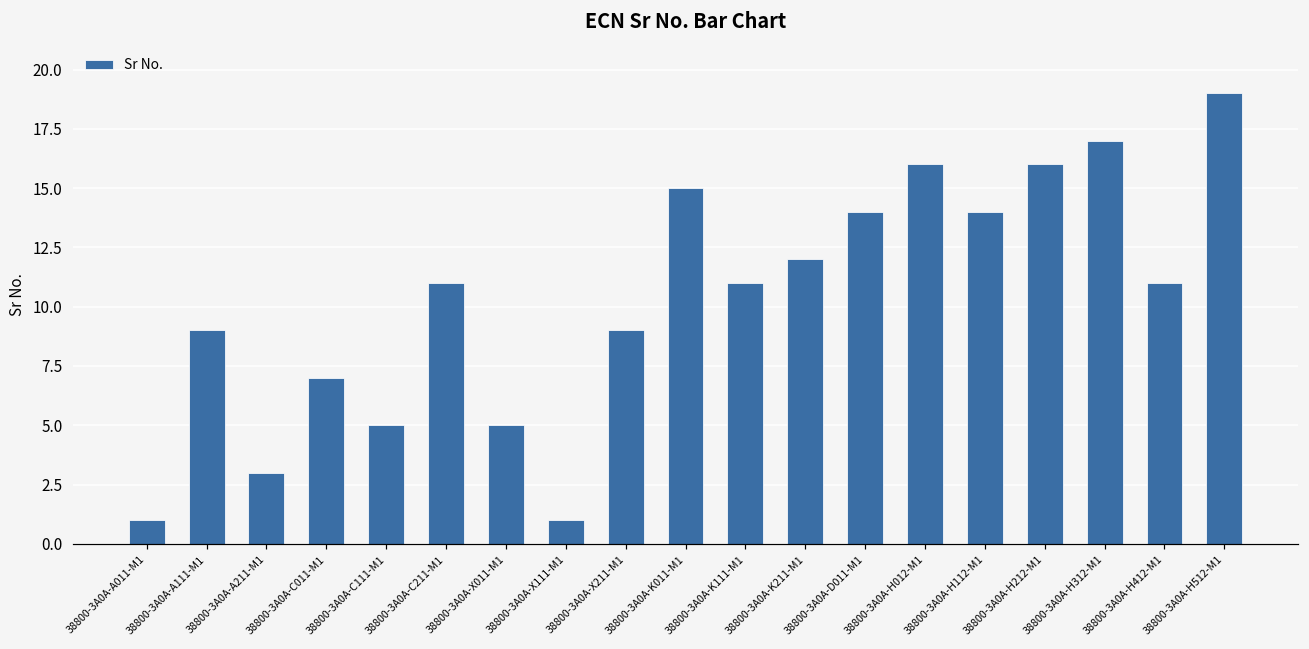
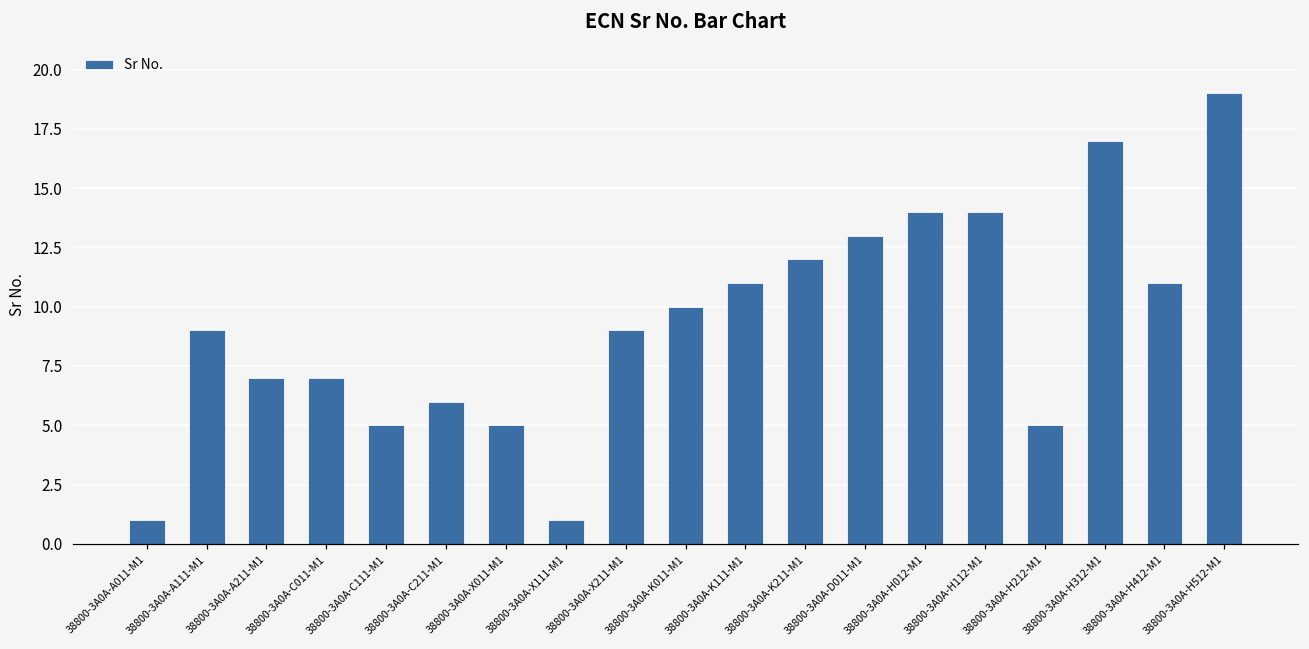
  {
    "38800-3A0A-A011-M1": 1,
    "38800-3A0A-A111-M1": 9,
-   "38800-3A0A-A211-M1": 3,
+   "38800-3A0A-A211-M1": 7,
    "38800-3A0A-C011-M1": 7,
    "38800-3A0A-C111-M1": 5,
-   "38800-3A0A-C211-M1": 11,
+   "38800-3A0A-C211-M1": 6,
    "38800-3A0A-X011-M1": 5,
    "38800-3A0A-X111-M1": 1,
    "38800-3A0A-X211-M1": 9,
-   "38800-3A0A-K011-M1": 15,
+   "38800-3A0A-K011-M1": 10,
    "38800-3A0A-K111-M1": 11,
    "38800-3A0A-K211-M1": 12,
-   "38800-3A0A-D011-M1": 14,
-   "38800-3A0A-H012-M1": 16,
+   "38800-3A0A-D011-M1": 13,
+   "38800-3A0A-H012-M1": 14,
    "38800-3A0A-H112-M1": 14,
-   "38800-3A0A-H212-M1": 16,
+   "38800-3A0A-H212-M1": 5,
    "38800-3A0A-H312-M1": 17,
    "38800-3A0A-H412-M1": 11,
    "38800-3A0A-H512-M1": 19
  }
